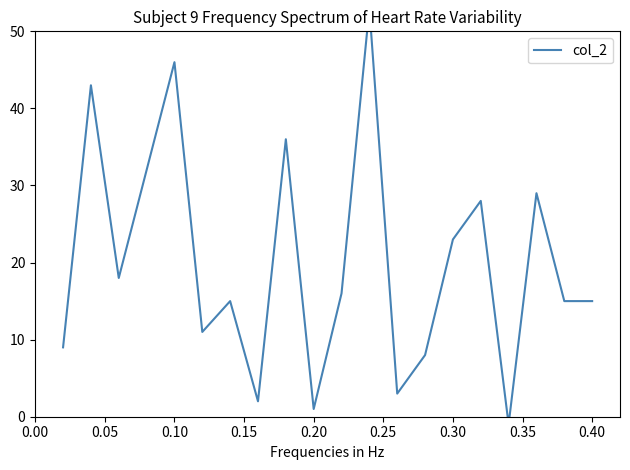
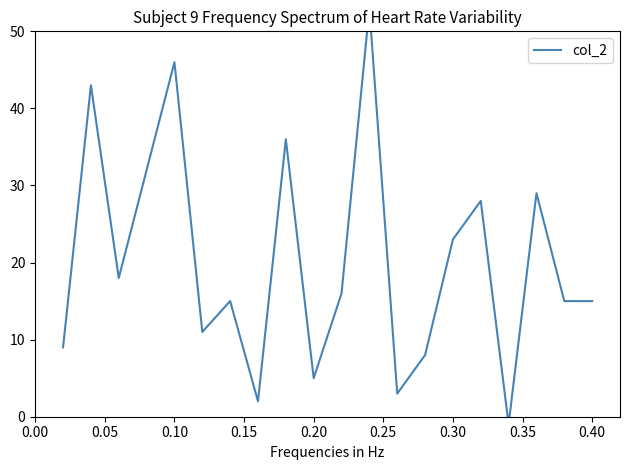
  {
    "0.10": 46,
-   "0.20": 1,
+   "0.20": 5,
    "0.30": 23,
    "0.40": 15
  }
